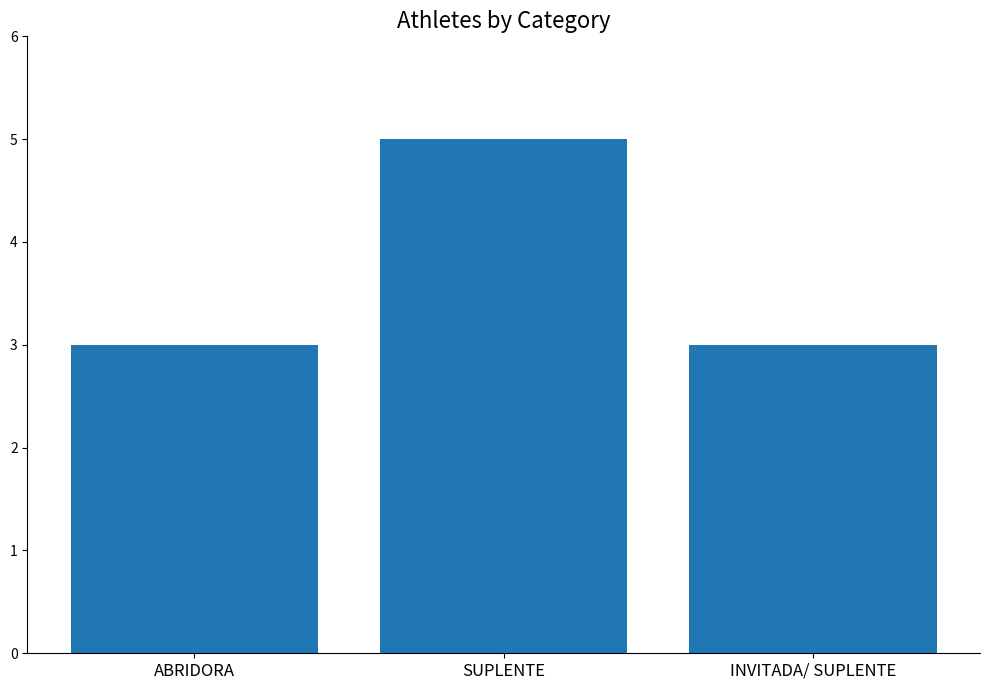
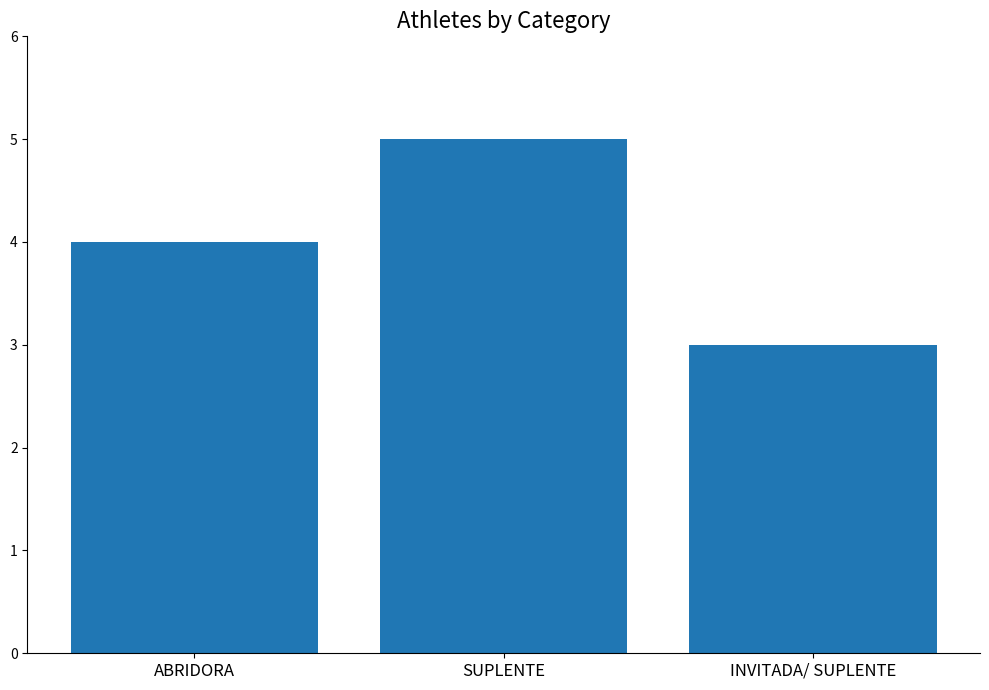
  {
-   "ABRIDORA": 3,
+   "ABRIDORA": 4,
    "SUPLENTE": 5,
    "INVITADA/ SUPLENTE": 3
  }
